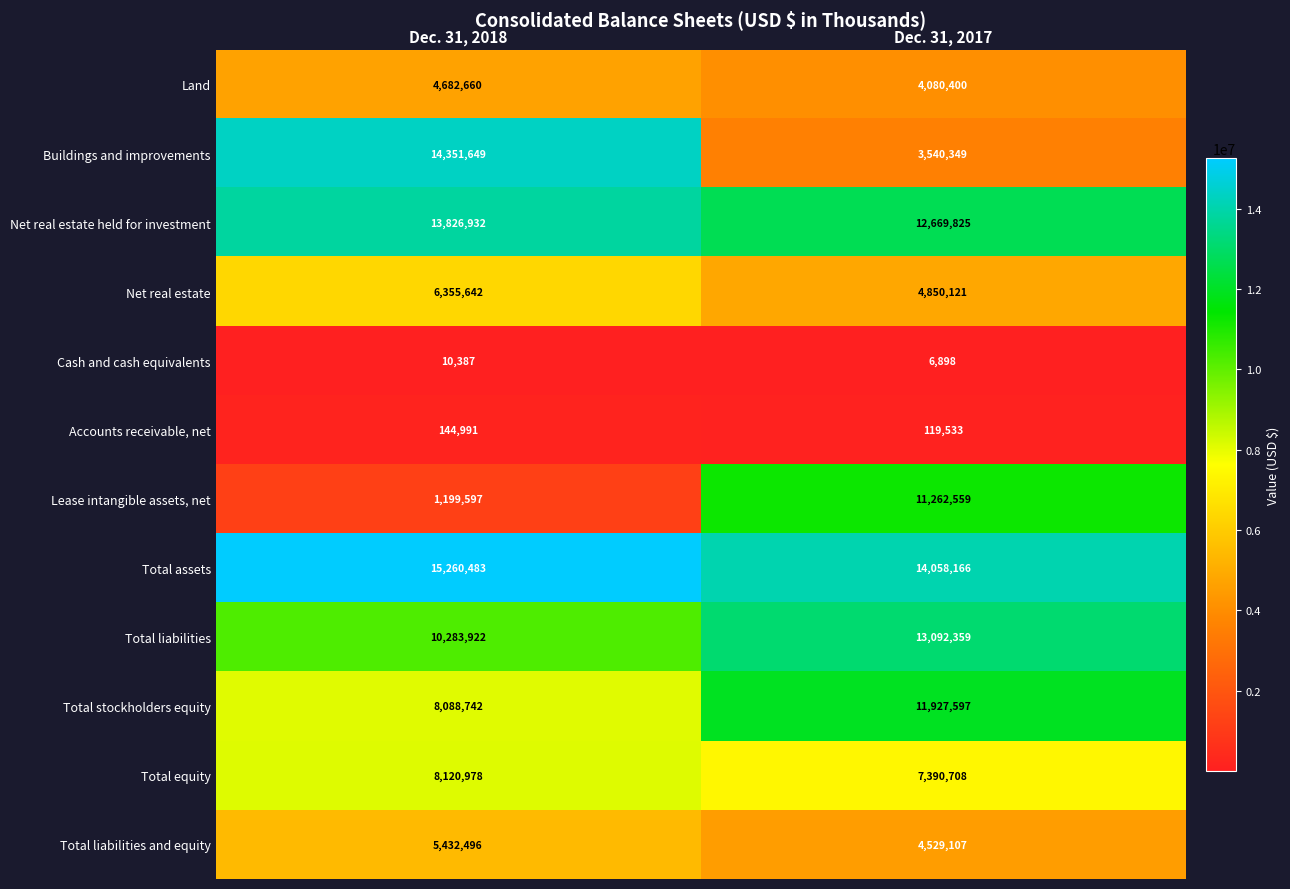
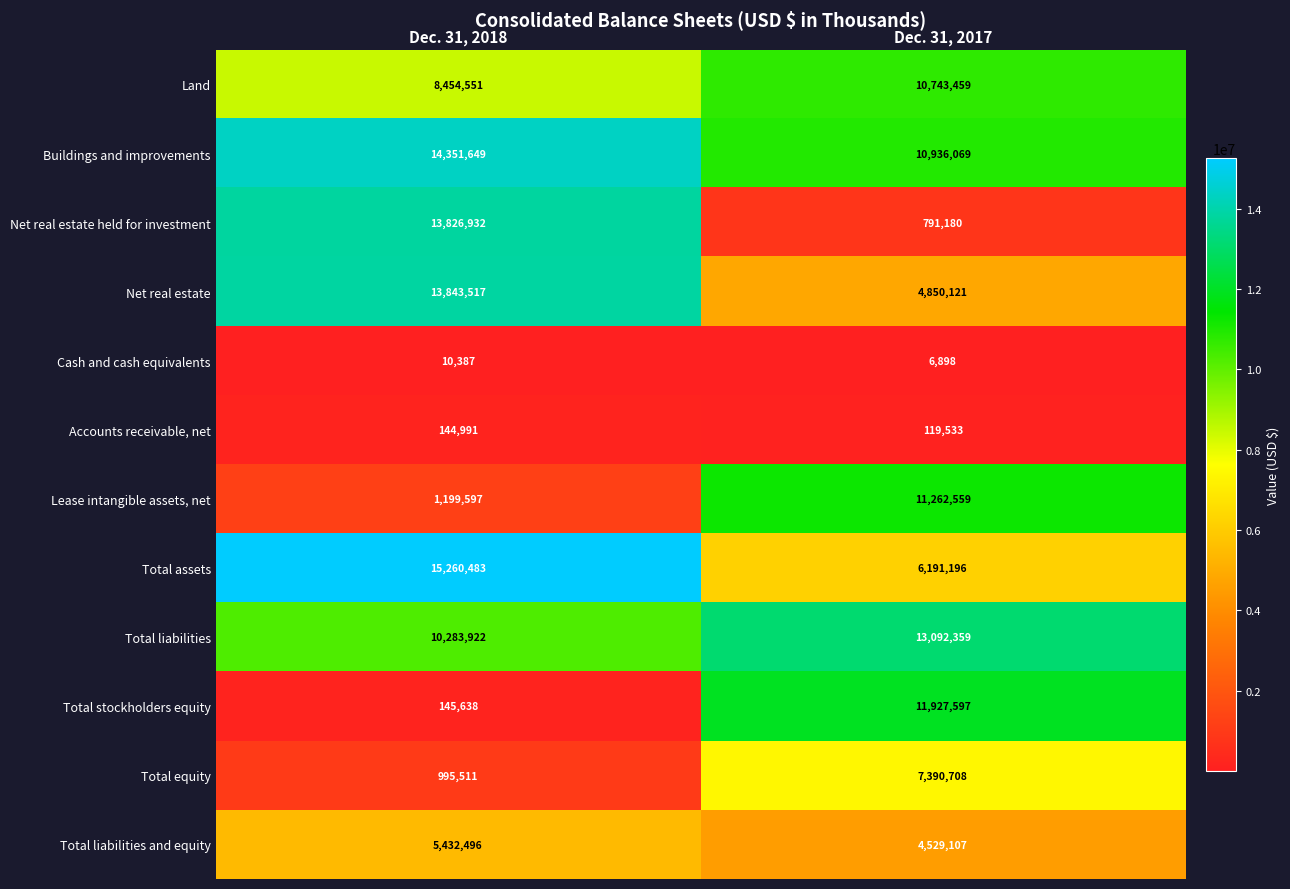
  {
    "Land": {
-     "Dec. 31, 2018": "4,682,660",
-     "Dec. 31, 2017": "4,080,400"
+     "Dec. 31, 2018": "8,454,551",
+     "Dec. 31, 2017": "10,743,459"
    },
    "Buildings and improvements": {
      "Dec. 31, 2018": "14,351,649",
-     "Dec. 31, 2017": "3,540,349"
+     "Dec. 31, 2017": "10,936,069"
    },
    "Net real estate held for investment": {
      "Dec. 31, 2018": "13,826,932",
-     "Dec. 31, 2017": "12,669,825"
+     "Dec. 31, 2017": "791,180"
    },
    "Net real estate": {
-     "Dec. 31, 2018": "6,355,642",
+     "Dec. 31, 2018": "13,843,517",
      "Dec. 31, 2017": "4,850,121"
    },
    "Cash and cash equivalents": {
      "Dec. 31, 2018": "10,387",
      "Dec. 31, 2017": "6,898"
    },
    "Accounts receivable, net": {
      "Dec. 31, 2018": "144,991",
      "Dec. 31, 2017": "119,533"
    },
    "Lease intangible assets, net": {
      "Dec. 31, 2018": "1,199,597",
      "Dec. 31, 2017": "11,262,559"
    },
    "Total assets": {
      "Dec. 31, 2018": "15,260,483",
-     "Dec. 31, 2017": "14,058,166"
+     "Dec. 31, 2017": "6,191,196"
    },
    "Total liabilities": {
      "Dec. 31, 2018": "10,283,922",
      "Dec. 31, 2017": "13,092,359"
    },
    "Total stockholders equity": {
-     "Dec. 31, 2018": "8,088,742",
+     "Dec. 31, 2018": "145,638",
      "Dec. 31, 2017": "11,927,597"
    },
    "Total equity": {
-     "Dec. 31, 2018": "8,120,978",
+     "Dec. 31, 2018": "995,511",
      "Dec. 31, 2017": "7,390,708"
    },
    "Total liabilities and equity": {
      "Dec. 31, 2018": "5,432,496",
      "Dec. 31, 2017": "4,529,107"
    }
  }
